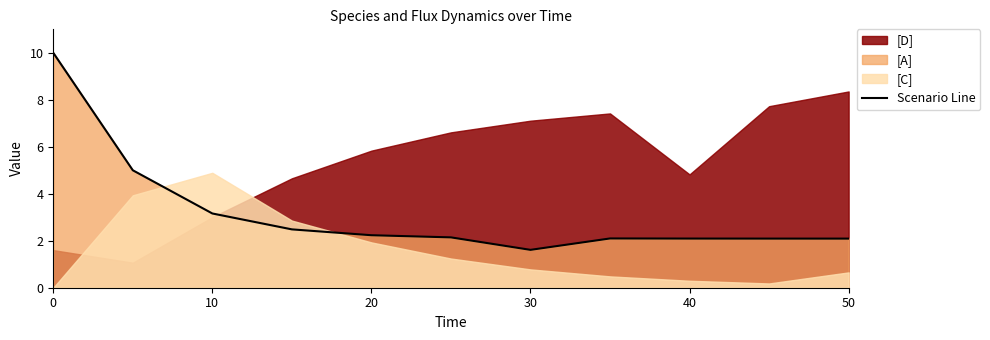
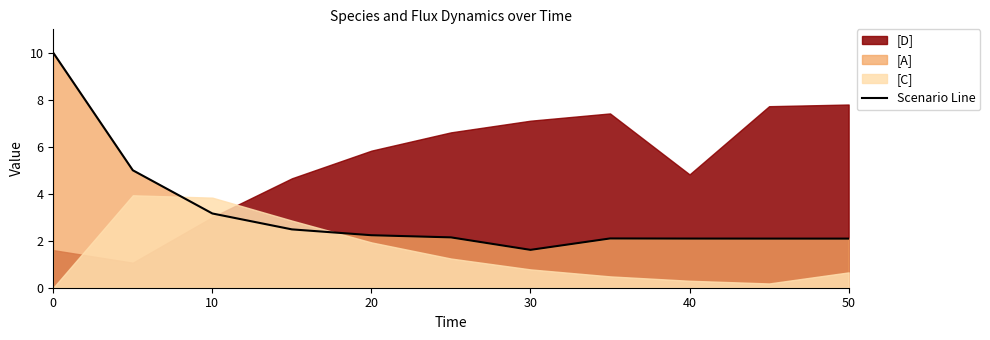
  {
    "[D]": {
      "0": 1.6,
      "10": 3.0,
      "20": 5.8,
      "30": 7.1,
      "40": 4.8,
-     "50": 8.4
+     "50": 7.8
    },
    "[A]": {
      "0": 10.0,
      "10": 3.2,
      "20": 2.2,
      "30": 1.6,
      "40": 2.1,
      "50": 2.1
    },
    "[C]": {
      "0": 0.0,
-     "10": 4.9,
+     "10": 3.8,
      "20": 1.9,
      "30": 0.8,
      "40": 0.3,
      "50": 0.7
    }
  }
